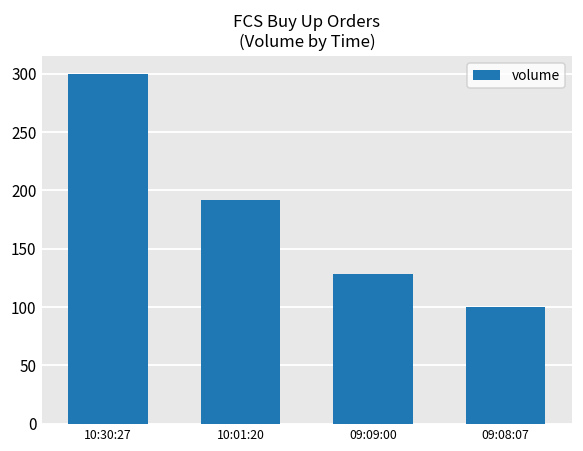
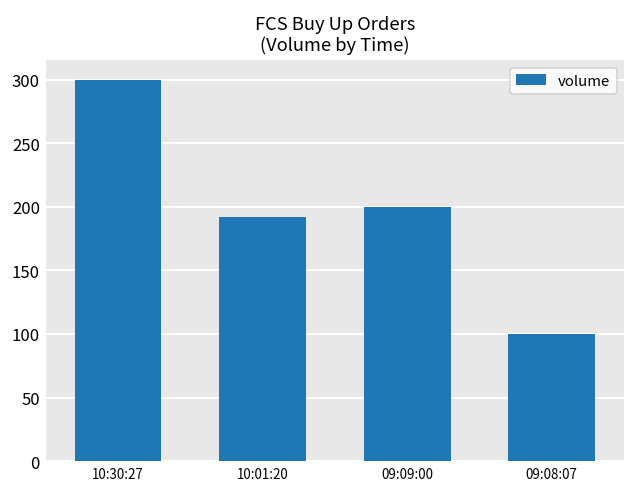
  {
    "10:30:27": 300,
    "10:01:20": 192,
-   "09:09:00": 128,
+   "09:09:00": 200,
    "09:08:07": 100
  }
